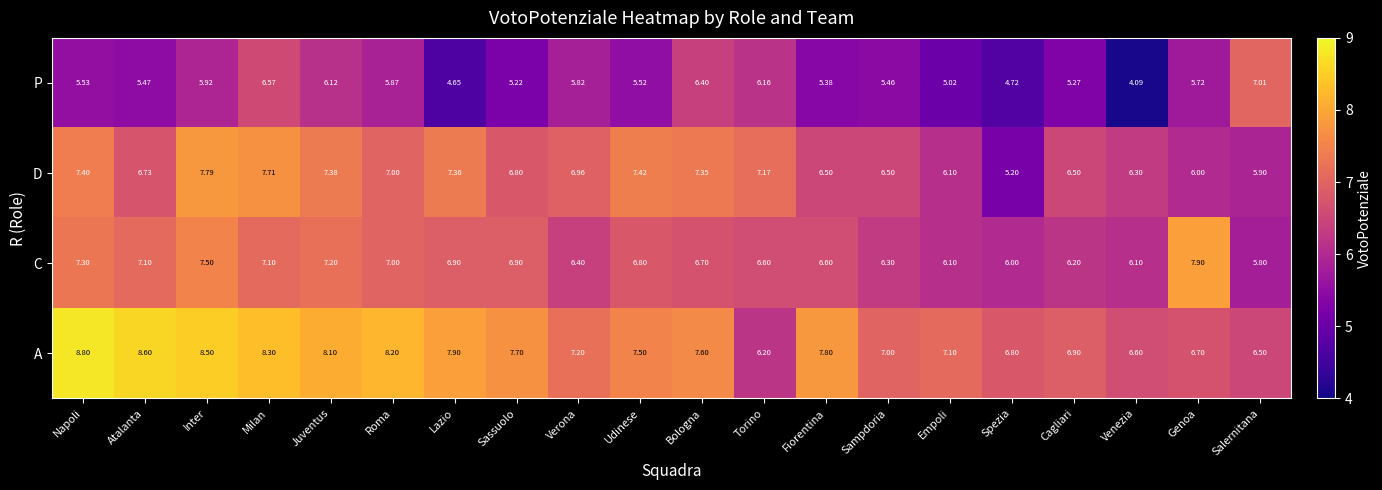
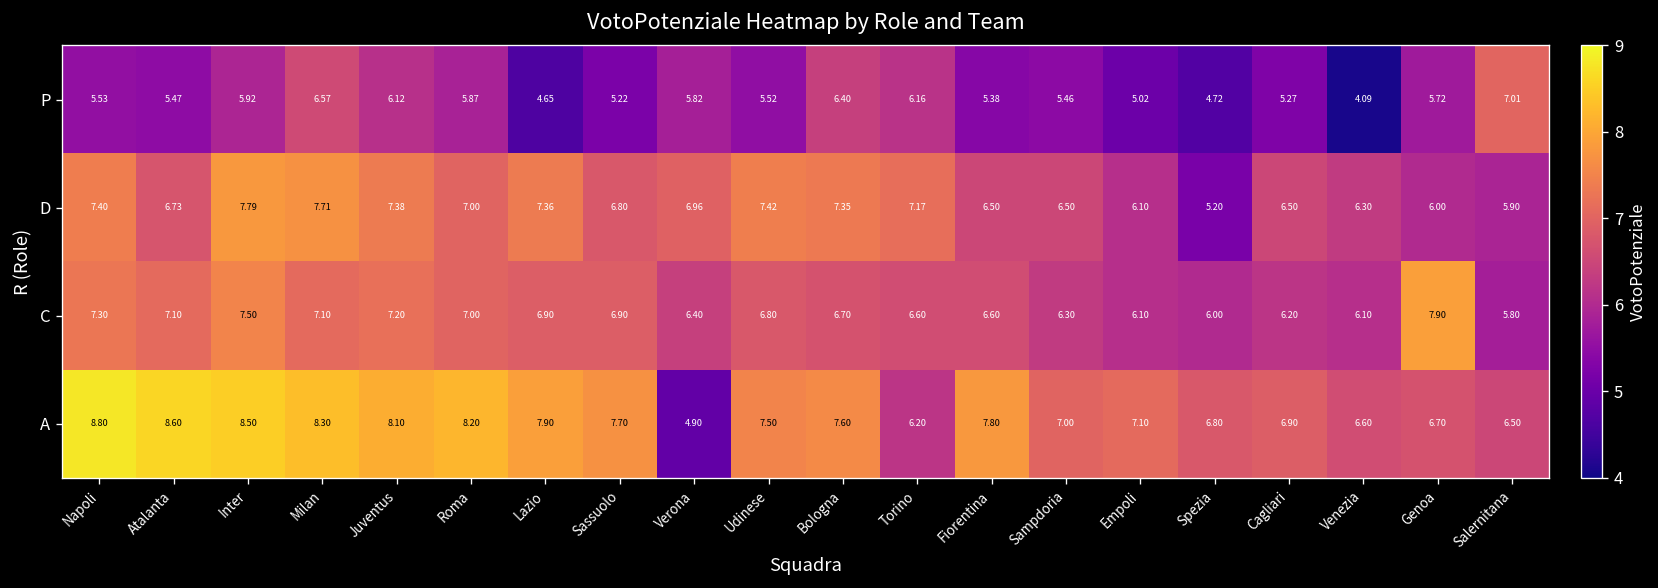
  {
    "P": {
      "Napoli": 5.53,
      "Atalanta": 5.47,
      "Inter": 5.92,
      "Milan": 6.57,
      "Juventus": 6.12,
      "Roma": 5.87,
      "Lazio": 4.65,
      "Sassuolo": 5.22,
      "Verona": 5.82,
      "Udinese": 5.52,
      "Bologna": 6.40,
      "Torino": 6.16,
      "Fiorentina": 5.38,
      "Sampdoria": 5.46,
      "Empoli": 5.02,
      "Spezia": 4.72,
      "Cagliari": 5.27,
      "Venezia": 4.09,
      "Genoa": 5.72,
      "Salernitana": 7.01
    },
    "D": {
      "Napoli": 7.40,
      "Atalanta": 6.73,
      "Inter": 7.79,
      "Milan": 7.71,
      "Juventus": 7.38,
      "Roma": 7.00,
      "Lazio": 7.36,
      "Sassuolo": 6.80,
      "Verona": 6.96,
      "Udinese": 7.42,
      "Bologna": 7.35,
      "Torino": 7.17,
      "Fiorentina": 6.50,
      "Sampdoria": 6.50,
      "Empoli": 6.10,
      "Spezia": 5.20,
      "Cagliari": 6.50,
      "Venezia": 6.30,
      "Genoa": 6.00,
      "Salernitana": 5.90
    },
    "C": {
      "Napoli": 7.30,
      "Atalanta": 7.10,
      "Inter": 7.50,
      "Milan": 7.10,
      "Juventus": 7.20,
      "Roma": 7.00,
      "Lazio": 6.90,
      "Sassuolo": 6.90,
      "Verona": 6.40,
      "Udinese": 6.80,
      "Bologna": 6.70,
      "Torino": 6.60,
      "Fiorentina": 6.60,
      "Sampdoria": 6.30,
      "Empoli": 6.10,
      "Spezia": 6.00,
      "Cagliari": 6.20,
      "Venezia": 6.10,
      "Genoa": 7.90,
      "Salernitana": 5.80
    },
    "A": {
      "Napoli": 8.80,
      "Atalanta": 8.60,
      "Inter": 8.50,
      "Milan": 8.30,
      "Juventus": 8.10,
      "Roma": 8.20,
      "Lazio": 7.90,
      "Sassuolo": 7.70,
-     "Verona": 7.20,
+     "Verona": 4.90,
      "Udinese": 7.50,
      "Bologna": 7.60,
      "Torino": 6.20,
      "Fiorentina": 7.80,
      "Sampdoria": 7.00,
      "Empoli": 7.10,
      "Spezia": 6.80,
      "Cagliari": 6.90,
      "Venezia": 6.60,
      "Genoa": 6.70,
      "Salernitana": 6.50
    }
  }
